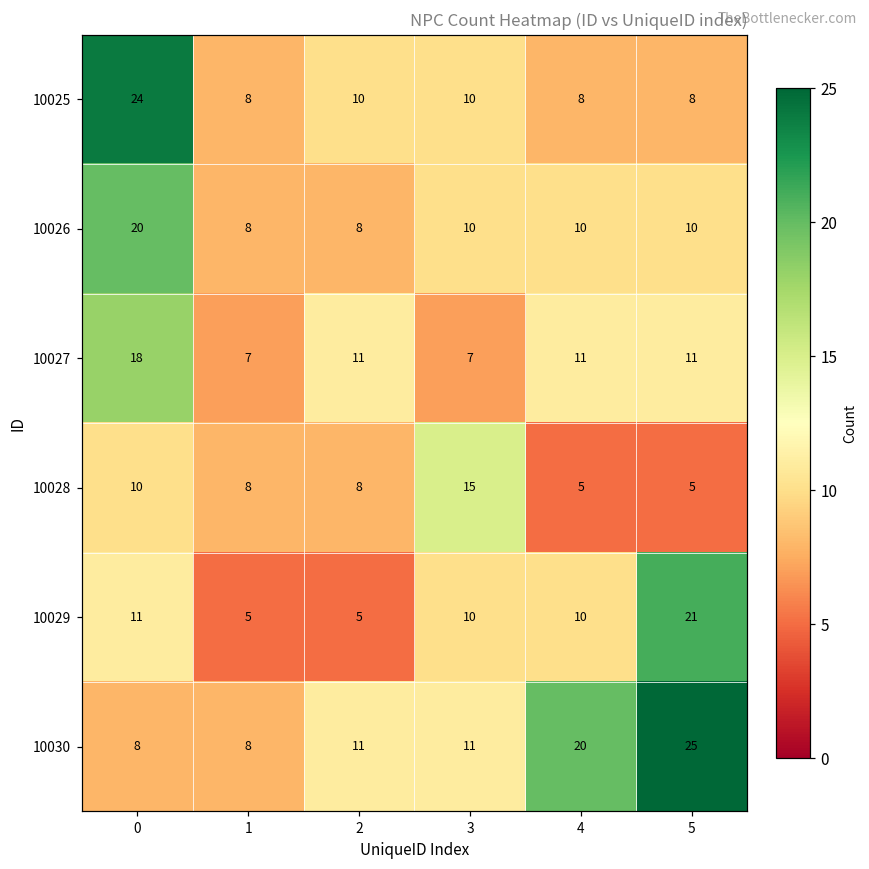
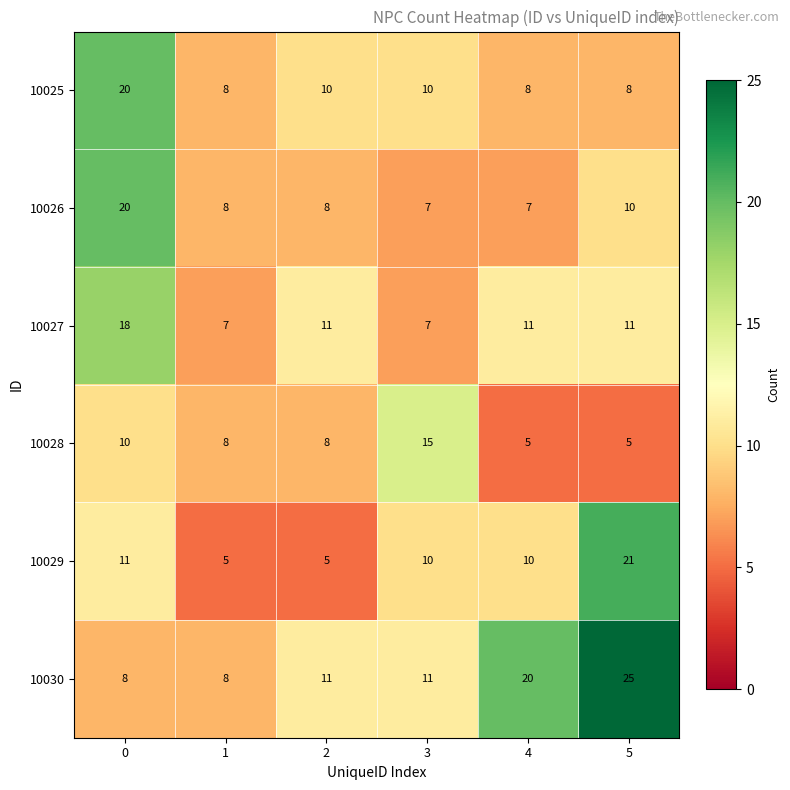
  {
    "10025": {
-     "0": 24,
+     "0": 20,
      "1": 8,
      "2": 10,
      "3": 10,
      "4": 8,
      "5": 8
    },
    "10026": {
      "0": 20,
      "1": 8,
      "2": 8,
-     "3": 10,
-     "4": 10,
+     "3": 7,
+     "4": 7,
      "5": 10
    },
    "10027": {
      "0": 18,
      "1": 7,
      "2": 11,
      "3": 7,
      "4": 11,
      "5": 11
    },
    "10028": {
      "0": 10,
      "1": 8,
      "2": 8,
      "3": 15,
      "4": 5,
      "5": 5
    },
    "10029": {
      "0": 11,
      "1": 5,
      "2": 5,
      "3": 10,
      "4": 10,
      "5": 21
    },
    "10030": {
      "0": 8,
      "1": 8,
      "2": 11,
      "3": 11,
      "4": 20,
      "5": 25
    }
  }
